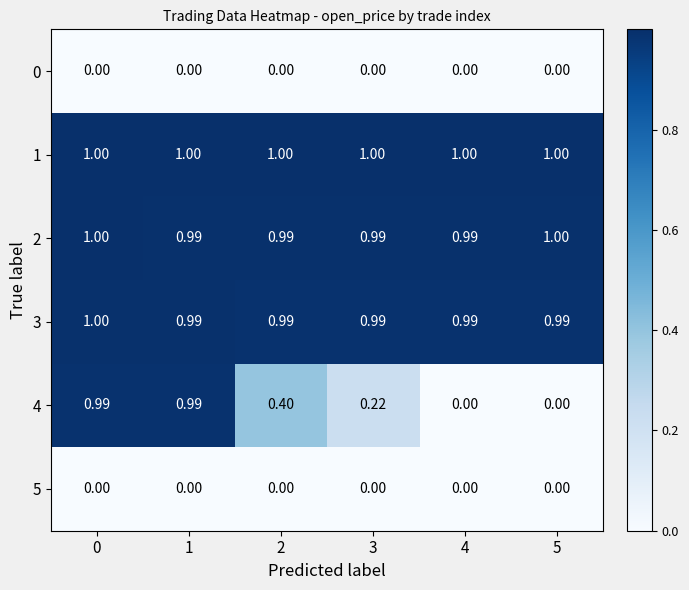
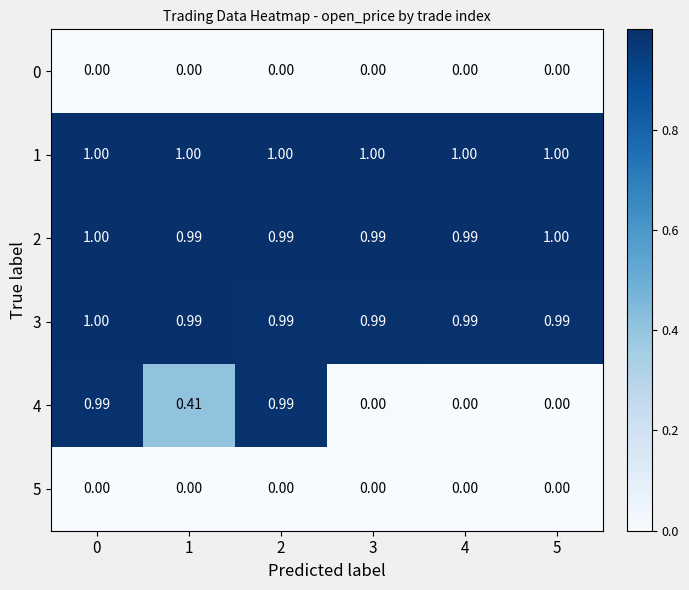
  {
    "0": {
      "0": 0.00,
      "1": 0.00,
      "2": 0.00,
      "3": 0.00,
      "4": 0.00,
      "5": 0.00
    },
    "1": {
      "0": 1.00,
      "1": 1.00,
      "2": 1.00,
      "3": 1.00,
      "4": 1.00,
      "5": 1.00
    },
    "2": {
      "0": 1.00,
      "1": 0.99,
      "2": 0.99,
      "3": 0.99,
      "4": 0.99,
      "5": 1.00
    },
    "3": {
      "0": 1.00,
      "1": 0.99,
      "2": 0.99,
      "3": 0.99,
      "4": 0.99,
      "5": 0.99
    },
    "4": {
      "0": 0.99,
-     "1": 0.99,
-     "2": 0.40,
-     "3": 0.22,
+     "1": 0.41,
+     "2": 0.99,
+     "3": 0.00,
      "4": 0.00,
      "5": 0.00
    },
    "5": {
      "0": 0.00,
      "1": 0.00,
      "2": 0.00,
      "3": 0.00,
      "4": 0.00,
      "5": 0.00
    }
  }
